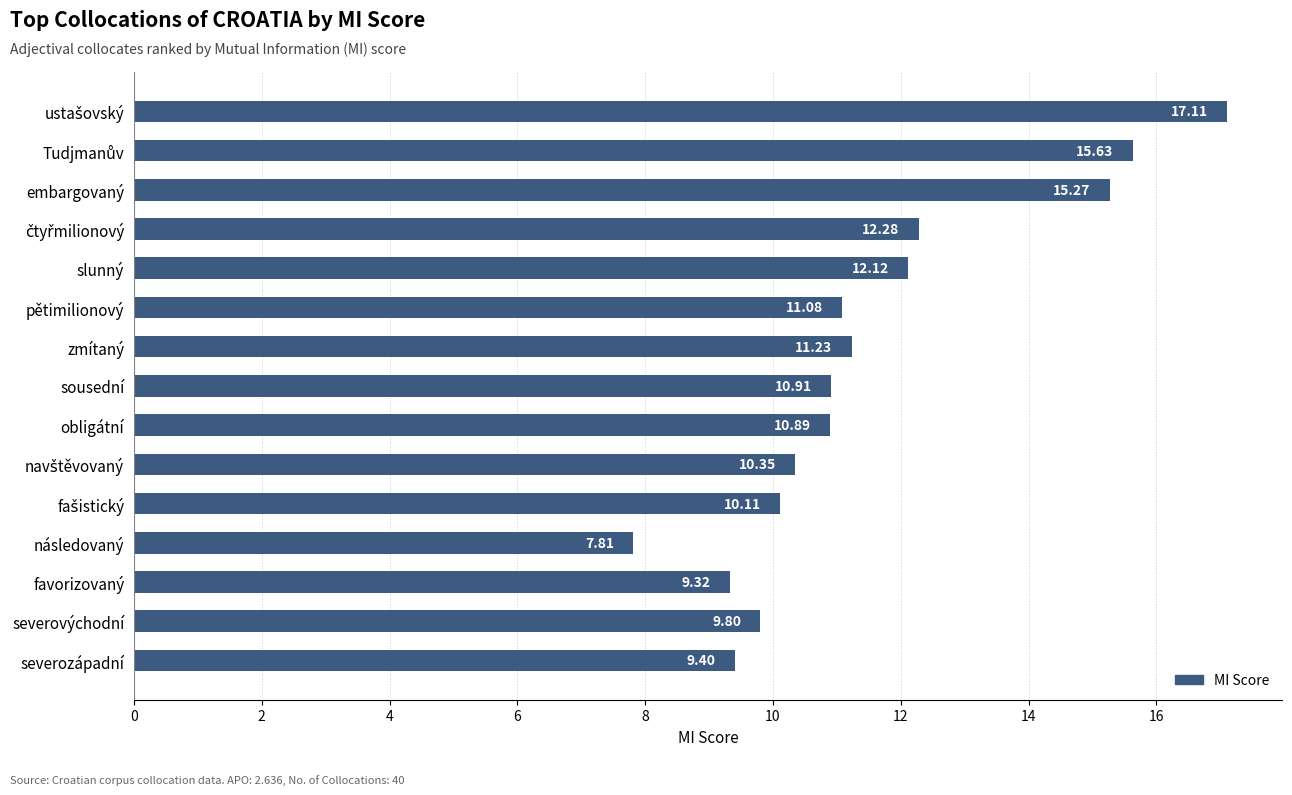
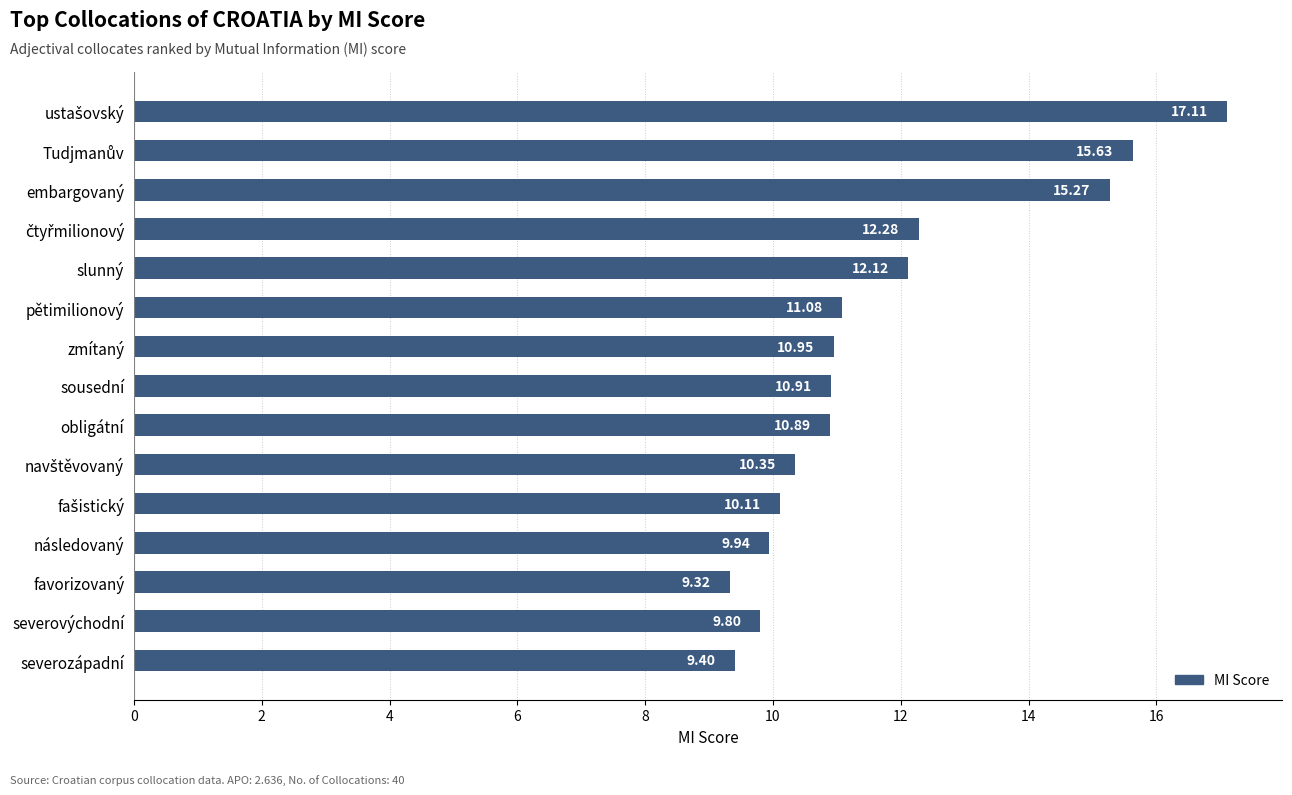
  {
    "ustašovský": 17.11,
    "Tudjmanův": 15.63,
    "embargovaný": 15.27,
    "čtyřmilionový": 12.28,
    "slunný": 12.12,
    "pětimilionový": 11.08,
-   "zmítaný": 11.23,
+   "zmítaný": 10.95,
    "sousední": 10.91,
    "obligátní": 10.89,
    "navštěvovaný": 10.35,
    "fašistický": 10.11,
-   "následovaný": 7.81,
+   "následovaný": 9.94,
    "favorizovaný": 9.32,
    "severovýchodní": 9.80,
    "severozápadní": 9.40
  }
